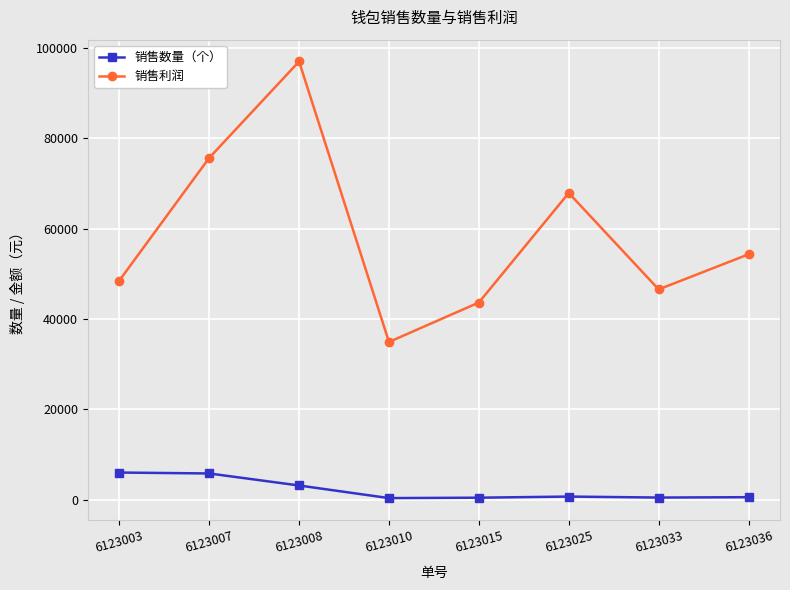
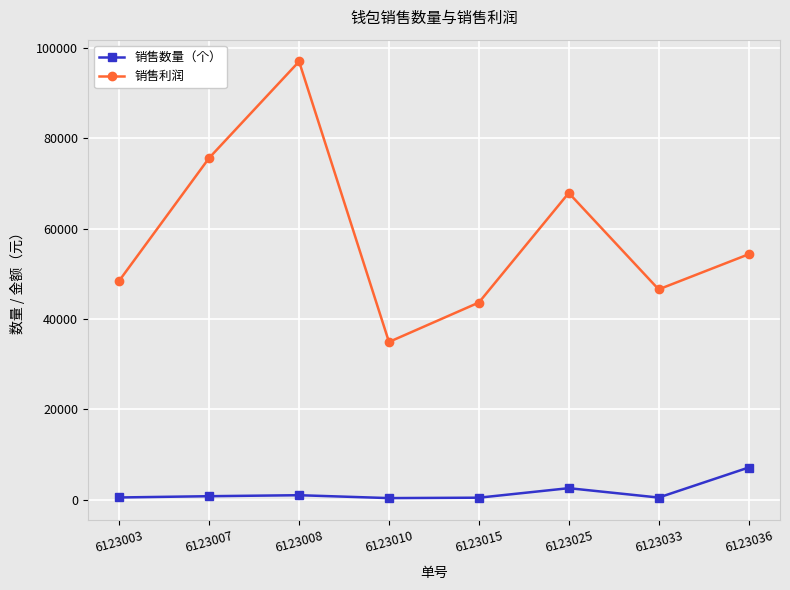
  {
    "销售数量（个）": {
-     "6123003": 6000,
-     "6123007": 6000,
-     "6123008": 3000,
+     "6123003": 1000,
+     "6123007": 1000,
+     "6123008": 1000,
      "6123010": 0,
      "6123015": 0,
-     "6123025": 1000,
+     "6123025": 3000,
      "6123033": 0,
-     "6123036": 1000
+     "6123036": 7000
    },
    "销售利润": {
      "6123003": 49000,
      "6123007": 76000,
      "6123008": 97000,
      "6123010": 35000,
      "6123015": 44000,
      "6123025": 68000,
      "6123033": 47000,
      "6123036": 54000
    }
  }
